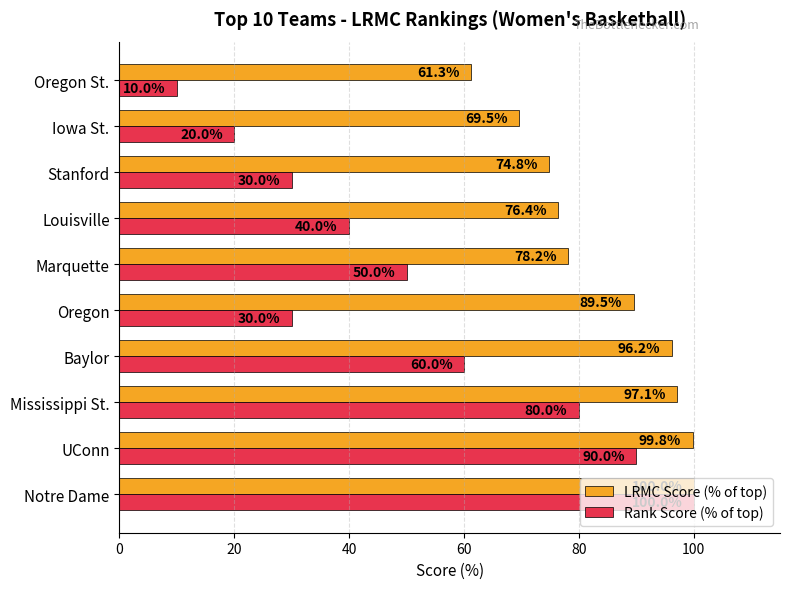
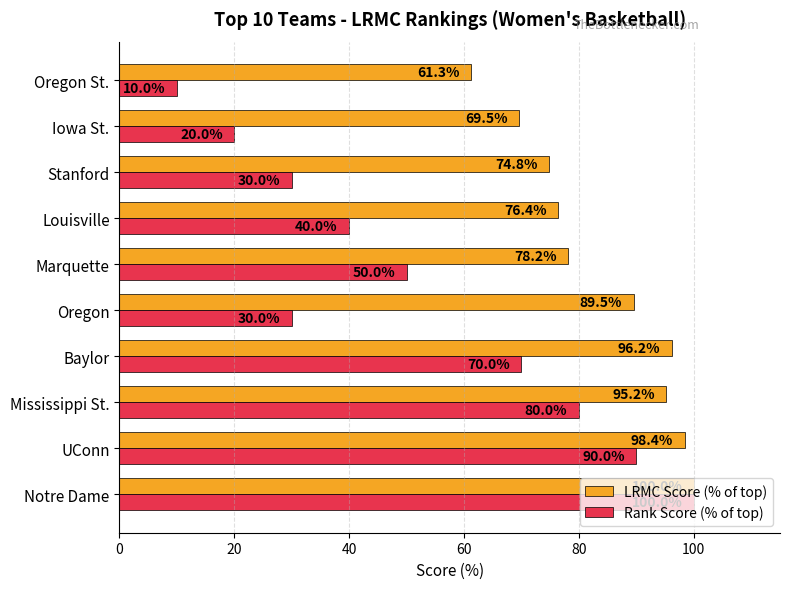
  {
    "LRMC Score (% of top)": {
      "Oregon St.": "61.3%",
      "Iowa St.": "69.5%",
      "Stanford": "74.8%",
      "Louisville": "76.4%",
      "Marquette": "78.2%",
      "Oregon": "89.5%",
      "Baylor": "96.2%",
-     "Mississippi St.": "97.1%",
-     "UConn": "99.8%"
+     "Mississippi St.": "95.2%",
+     "UConn": "98.4%"
    },
    "Rank Score (% of top)": {
      "Oregon St.": "10.0%",
      "Iowa St.": "20.0%",
      "Stanford": "30.0%",
      "Louisville": "40.0%",
      "Marquette": "50.0%",
      "Oregon": "30.0%",
-     "Baylor": "60.0%",
+     "Baylor": "70.0%",
      "Mississippi St.": "80.0%",
      "UConn": "90.0%"
    }
  }
